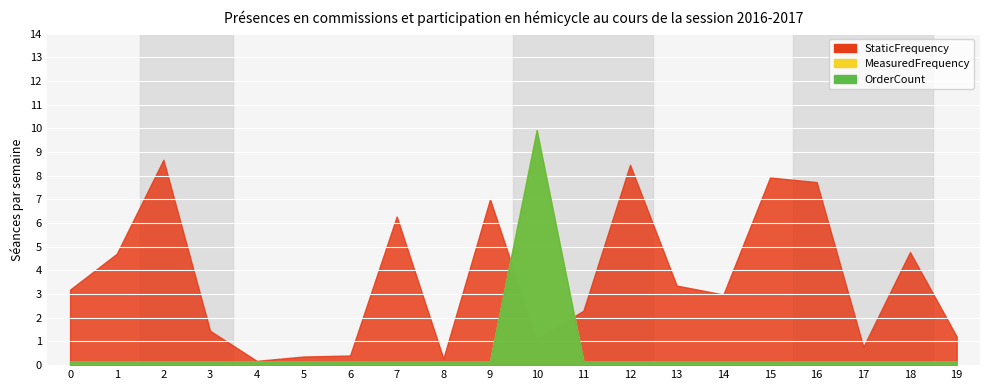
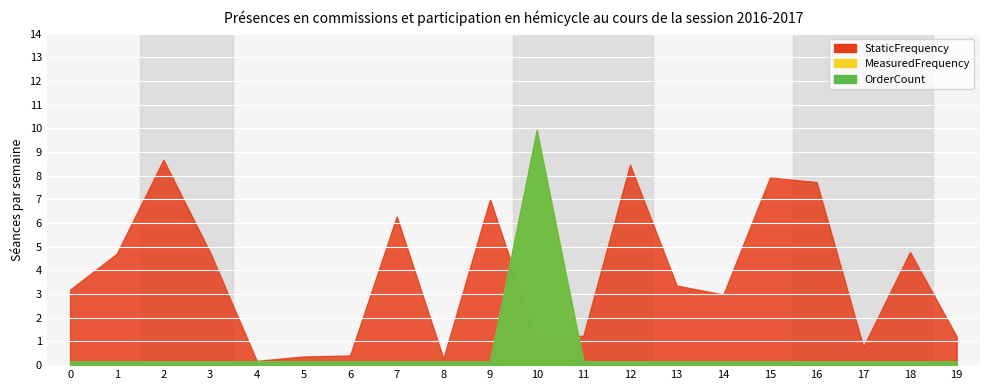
  {
    "StaticFrequency": {
      "0": 3.2,
      "1": 4.7,
      "2": 8.7,
-     "3": 1.5,
+     "3": 4.8,
      "5": 0.4,
      "6": 0.4,
      "7": 6.3,
      "8": 0.3,
      "9": 7.0,
      "10": 1.1,
-     "11": 2.3,
+     "11": 1.2,
      "12": 8.5,
      "13": 3.4,
      "14": 3.0,
      "15": 7.9,
      "16": 7.7,
      "17": 0.8,
      "18": 4.8,
      "19": 1.2
    },
    "OrderCount": {
      "0": 0.2,
      "1": 0.2,
      "2": 0.2,
      "3": 0.2,
      "5": 0.2,
      "6": 0.2,
      "7": 0.2,
      "8": 0.2,
      "9": 0.2,
      "10": 9.9,
      "11": 0.2,
      "12": 0.2,
      "13": 0.2,
      "14": 0.2,
      "15": 0.2,
      "16": 0.2,
      "17": 0.2,
      "18": 0.2,
      "19": 0.2
    }
  }
